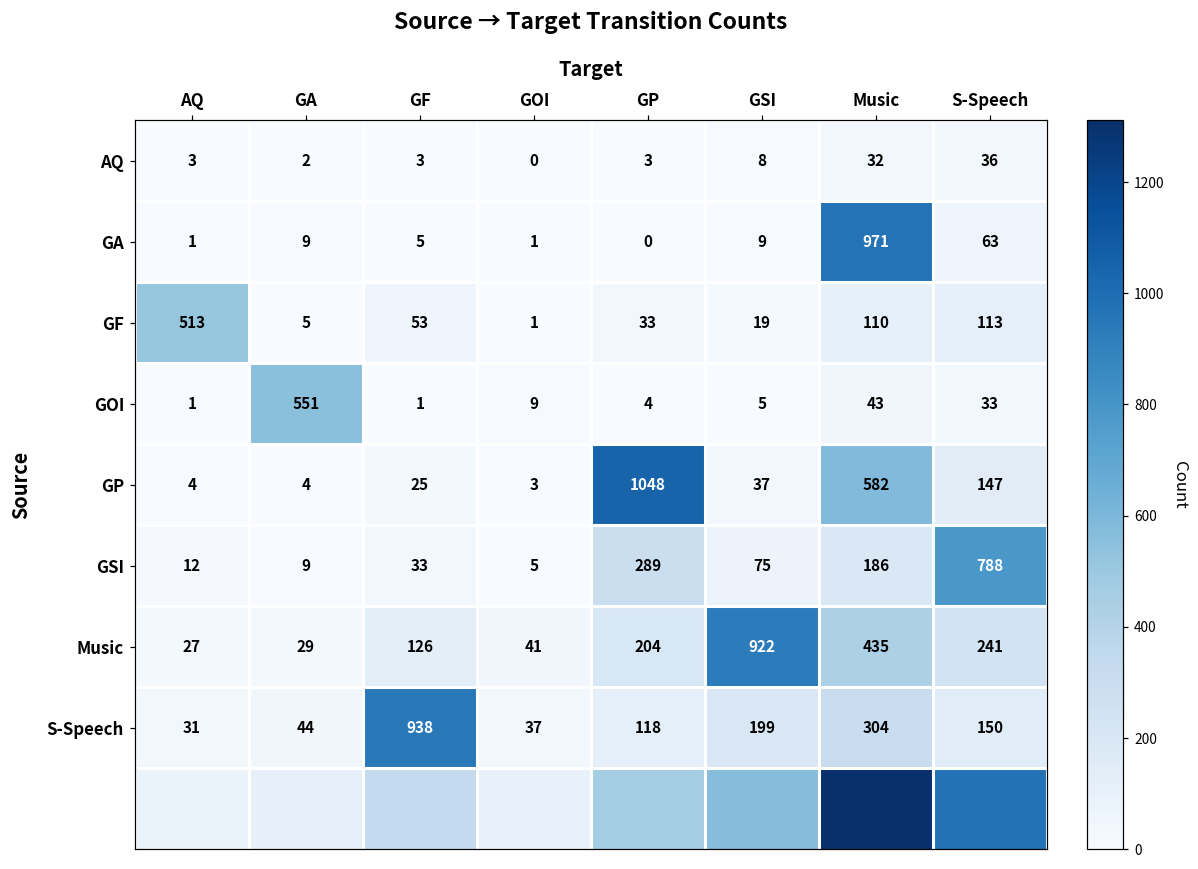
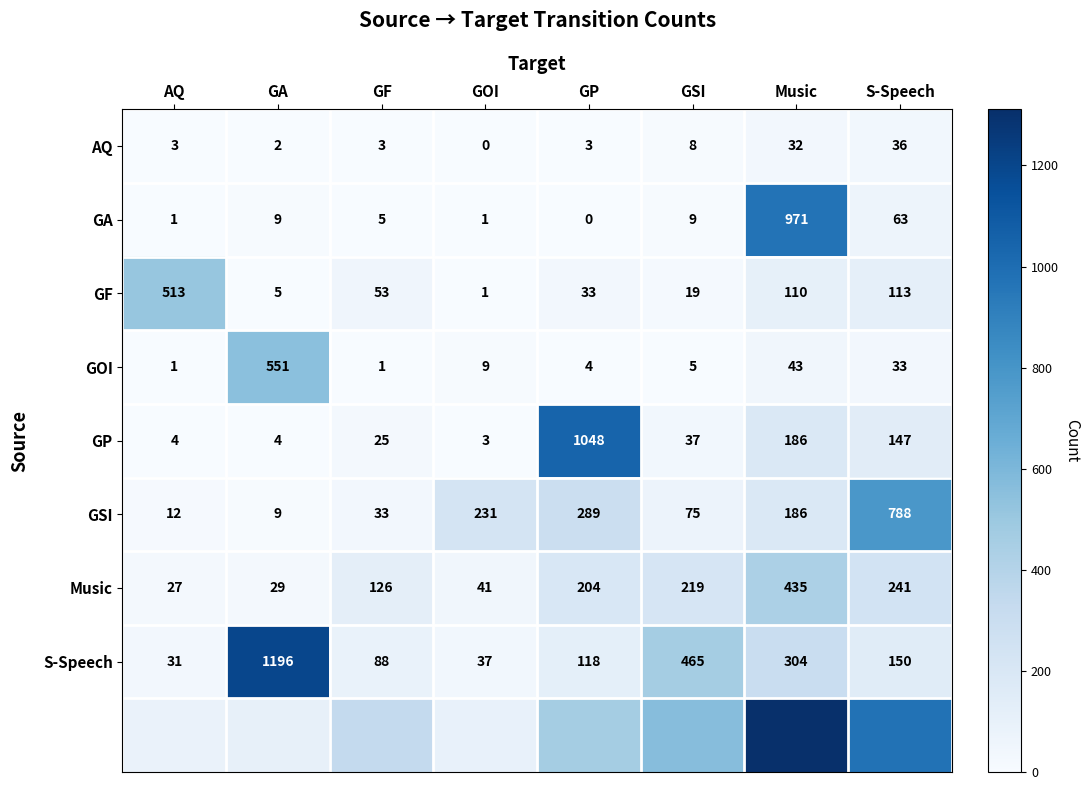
  {
    "AQ": {
      "AQ": 3,
      "GA": 2,
      "GF": 3,
      "GOI": 0,
      "GP": 3,
      "GSI": 8,
      "Music": 32,
      "S-Speech": 36
    },
    "GA": {
      "AQ": 1,
      "GA": 9,
      "GF": 5,
      "GOI": 1,
      "GP": 0,
      "GSI": 9,
      "Music": 971,
      "S-Speech": 63
    },
    "GF": {
      "AQ": 513,
      "GA": 5,
      "GF": 53,
      "GOI": 1,
      "GP": 33,
      "GSI": 19,
      "Music": 110,
      "S-Speech": 113
    },
    "GOI": {
      "AQ": 1,
      "GA": 551,
      "GF": 1,
      "GOI": 9,
      "GP": 4,
      "GSI": 5,
      "Music": 43,
      "S-Speech": 33
    },
    "GP": {
      "AQ": 4,
      "GA": 4,
      "GF": 25,
      "GOI": 3,
      "GP": 1048,
      "GSI": 37,
-     "Music": 582,
+     "Music": 186,
      "S-Speech": 147
    },
    "GSI": {
      "AQ": 12,
      "GA": 9,
      "GF": 33,
-     "GOI": 5,
+     "GOI": 231,
      "GP": 289,
      "GSI": 75,
      "Music": 186,
      "S-Speech": 788
    },
    "Music": {
      "AQ": 27,
      "GA": 29,
      "GF": 126,
      "GOI": 41,
      "GP": 204,
-     "GSI": 922,
+     "GSI": 219,
      "Music": 435,
      "S-Speech": 241
    },
    "S-Speech": {
      "AQ": 31,
-     "GA": 44,
-     "GF": 938,
+     "GA": 1196,
+     "GF": 88,
      "GOI": 37,
      "GP": 118,
-     "GSI": 199,
+     "GSI": 465,
      "Music": 304,
      "S-Speech": 150
    }
  }
